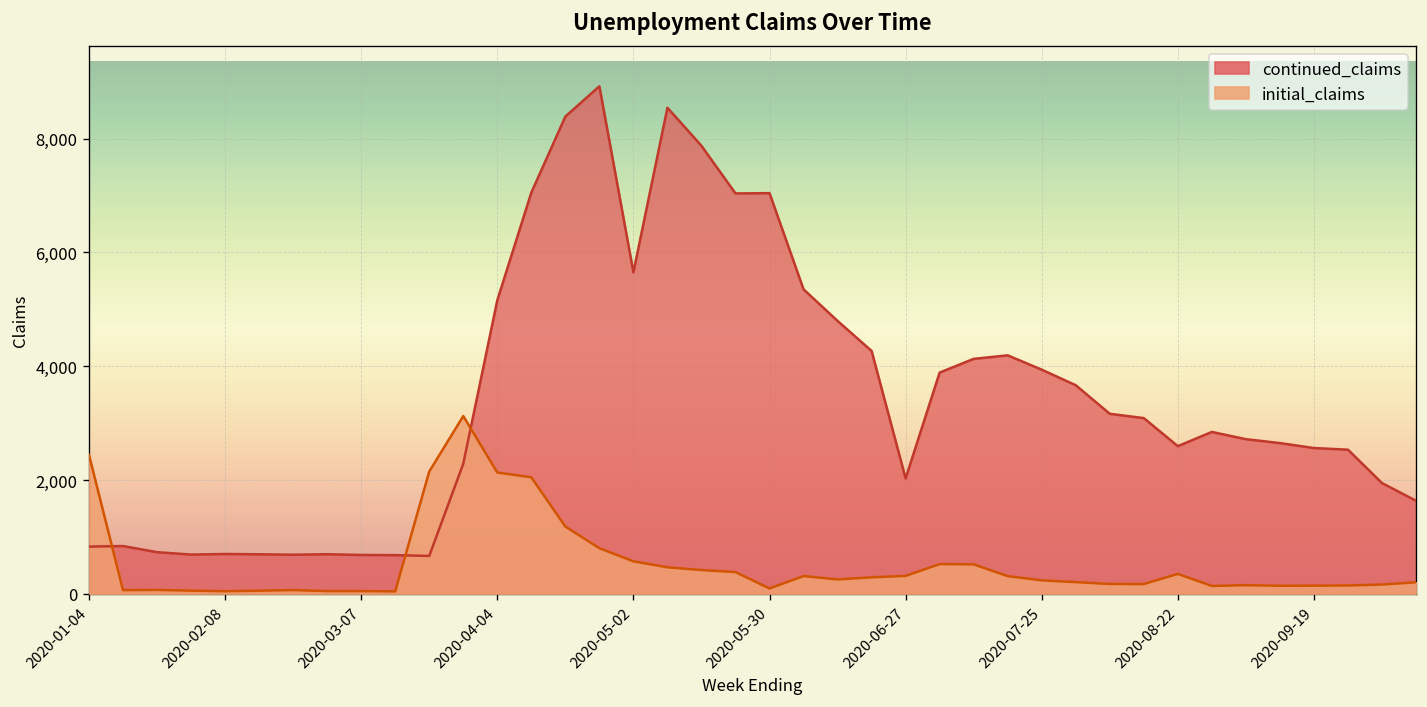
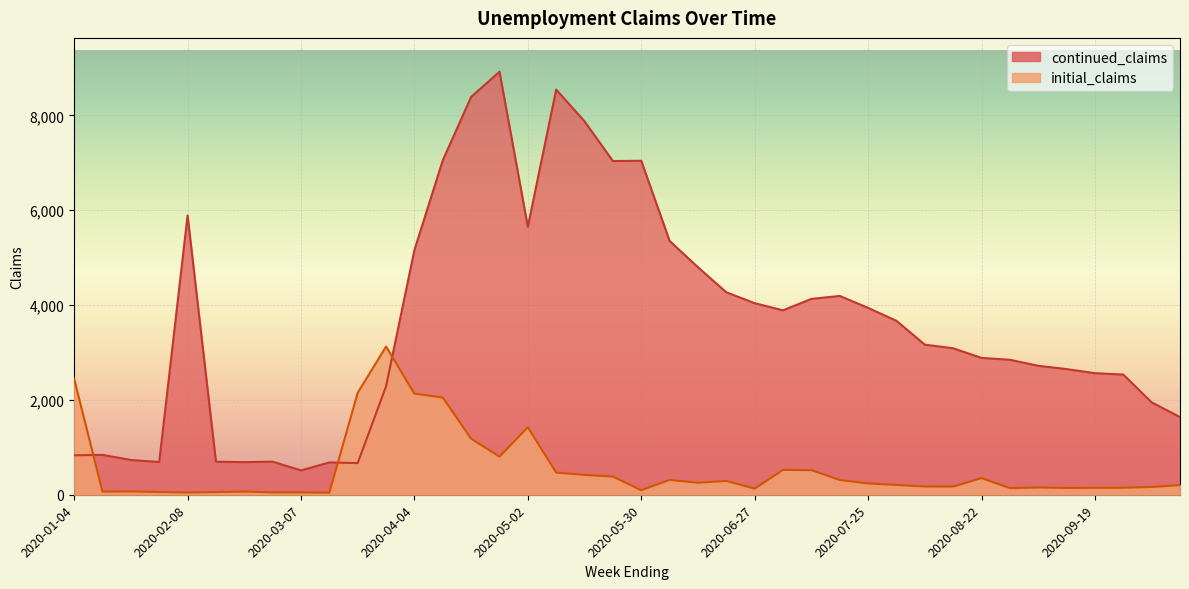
  {
    "continued_claims": {
      "2020-01-04": "800",
-     "2020-02-08": "700",
-     "2020-03-07": "700",
+     "2020-02-08": "5,900",
+     "2020-03-07": "500",
      "2020-04-04": "5,200",
      "2020-05-02": "5,700",
      "2020-05-30": "7,000",
-     "2020-06-27": "2,000",
+     "2020-06-27": "4,000",
      "2020-07-25": "3,900",
-     "2020-08-22": "2,600",
+     "2020-08-22": "2,900",
      "2020-09-19": "2,600"
    },
    "initial_claims": {
      "2020-01-04": "2,400",
      "2020-02-08": "0",
      "2020-03-07": "0",
      "2020-04-04": "2,100",
-     "2020-05-02": "600",
+     "2020-05-02": "1,400",
      "2020-05-30": "100",
-     "2020-06-27": "300",
+     "2020-06-27": "100",
      "2020-07-25": "200",
      "2020-08-22": "400",
      "2020-09-19": "100"
    }
  }
